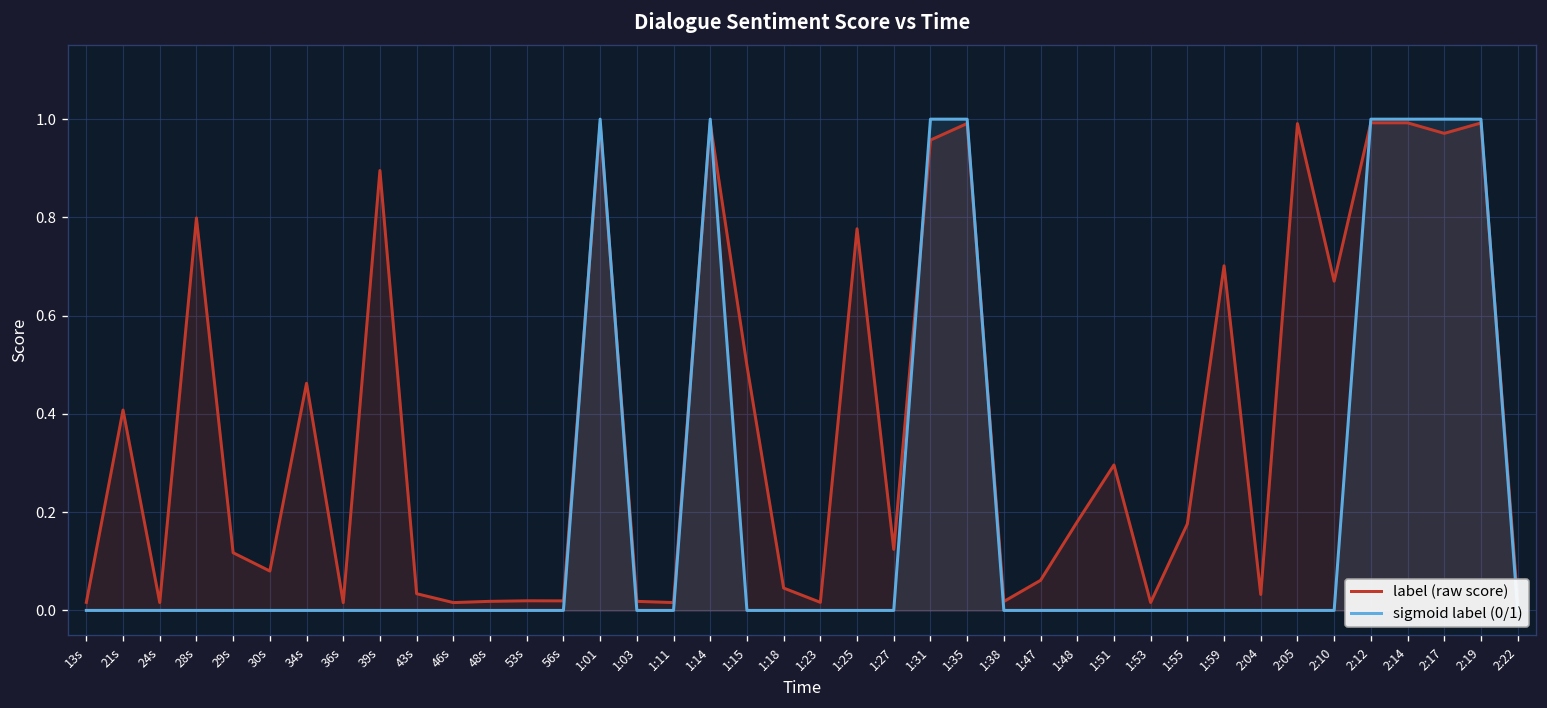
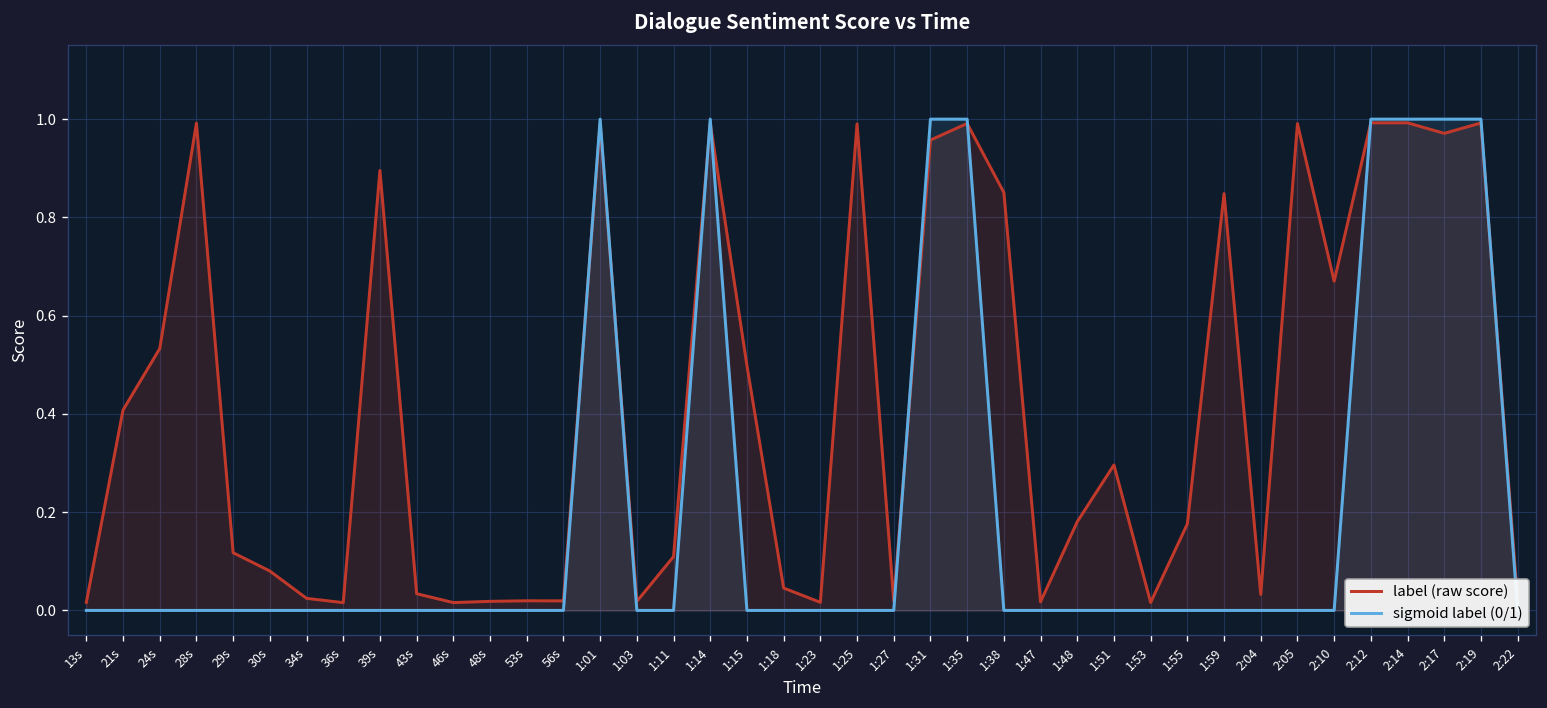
  {
    "label (raw score)": {
      "13s": 0.02,
      "21s": 0.41,
-     "24s": 0.02,
-     "28s": 0.80,
+     "24s": 0.53,
+     "28s": 0.99,
      "29s": 0.12,
      "30s": 0.08,
-     "34s": 0.46,
+     "34s": 0.02,
      "36s": 0.02,
      "39s": 0.90,
      "43s": 0.03,
      "46s": 0.02,
      "48s": 0.02,
      "53s": 0.02,
      "56s": 0.02,
      "1:01": 0.99,
      "1:03": 0.02,
-     "1:11": 0.02,
+     "1:11": 0.11,
      "1:14": 0.99,
      "1:15": 0.50,
      "1:18": 0.05,
      "1:23": 0.02,
-     "1:25": 0.78,
-     "1:27": 0.12,
+     "1:25": 0.99,
+     "1:27": 0.02,
      "1:31": 0.96,
      "1:35": 0.99,
-     "1:38": 0.02,
-     "1:47": 0.06,
+     "1:38": 0.85,
+     "1:47": 0.02,
      "1:48": 0.18,
      "1:51": 0.30,
      "1:53": 0.02,
      "1:55": 0.18,
-     "1:59": 0.70,
+     "1:59": 0.85,
      "2:04": 0.03,
      "2:05": 0.99,
      "2:10": 0.67,
      "2:12": 0.99,
      "2:14": 0.99,
      "2:17": 0.97,
      "2:19": 0.99
    },
    "sigmoid label (0/1)": {
      "13s": 0.00,
      "21s": 0.00,
      "24s": 0.00,
      "28s": 0.00,
      "29s": 0.00,
      "30s": 0.00,
      "34s": 0.00,
      "36s": 0.00,
      "39s": 0.00,
      "43s": 0.00,
      "46s": 0.00,
      "48s": 0.00,
      "53s": 0.00,
      "56s": 0.00,
      "1:01": 1.00,
      "1:03": 0.00,
      "1:11": 0.00,
      "1:14": 1.00,
      "1:15": 0.00,
      "1:18": 0.00,
      "1:23": 0.00,
      "1:25": 0.00,
      "1:27": 0.00,
      "1:31": 1.00,
      "1:35": 1.00,
      "1:38": 0.00,
      "1:47": 0.00,
      "1:48": 0.00,
      "1:51": 0.00,
      "1:53": 0.00,
      "1:55": 0.00,
      "1:59": 0.00,
      "2:04": 0.00,
      "2:05": 0.00,
      "2:10": 0.00,
      "2:12": 1.00,
      "2:14": 1.00,
      "2:17": 1.00,
      "2:19": 1.00
    }
  }
